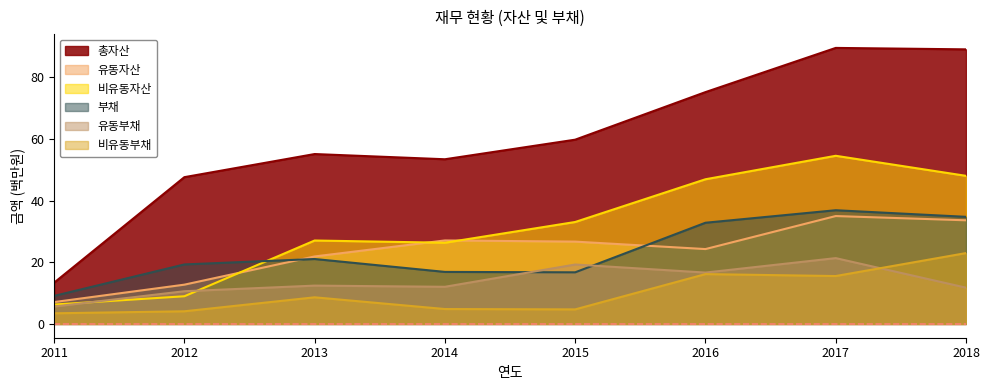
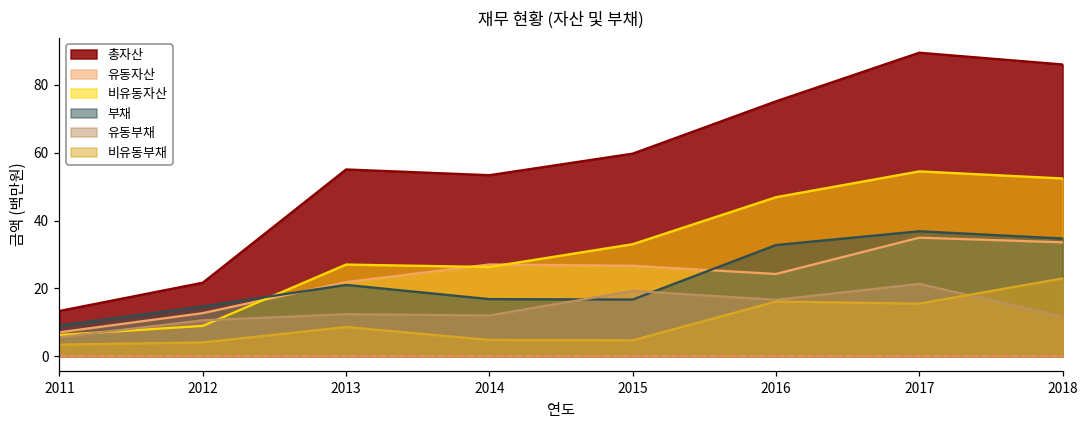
  {
    "총자산": {
      "2011": 13,
-     "2012": 48,
+     "2012": 22,
      "2013": 55,
      "2014": 53,
      "2015": 60,
      "2016": 75,
      "2017": 89,
-     "2018": 89
+     "2018": 86
    },
    "비유동자산": {
      "2012": 9,
      "2013": 27,
      "2015": 33,
      "2016": 47,
      "2017": 55,
-     "2018": 48
+     "2018": 52
    },
    "부채": {
      "2011": 9,
-     "2012": 19,
+     "2012": 15,
      "2013": 21,
      "2014": 17,
      "2015": 17,
      "2016": 33,
      "2017": 37,
      "2018": 35
    }
  }
